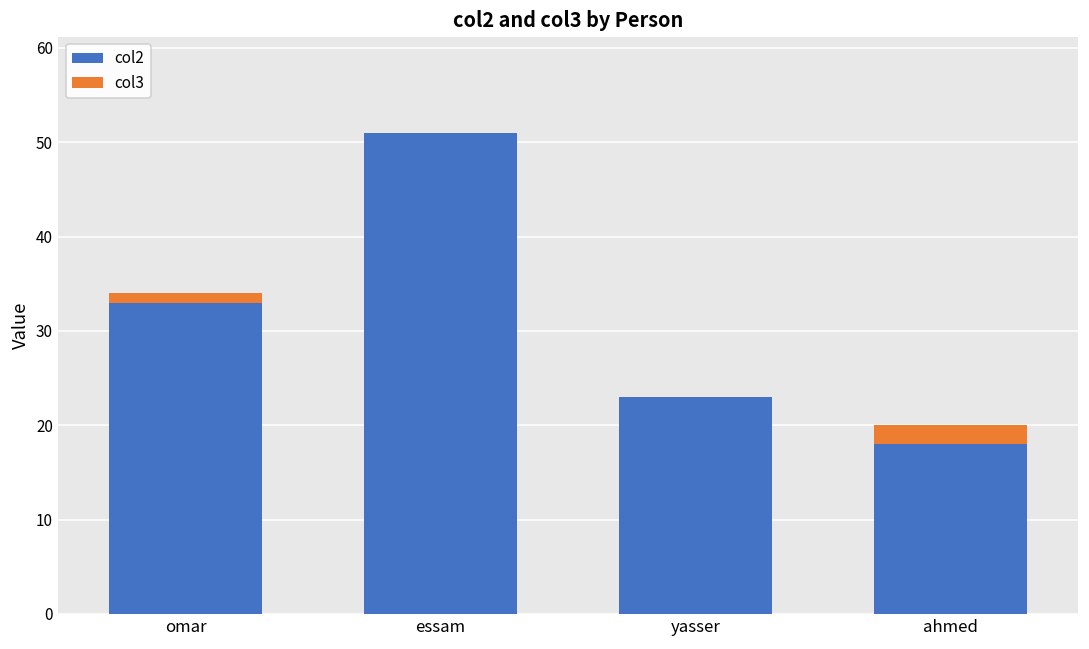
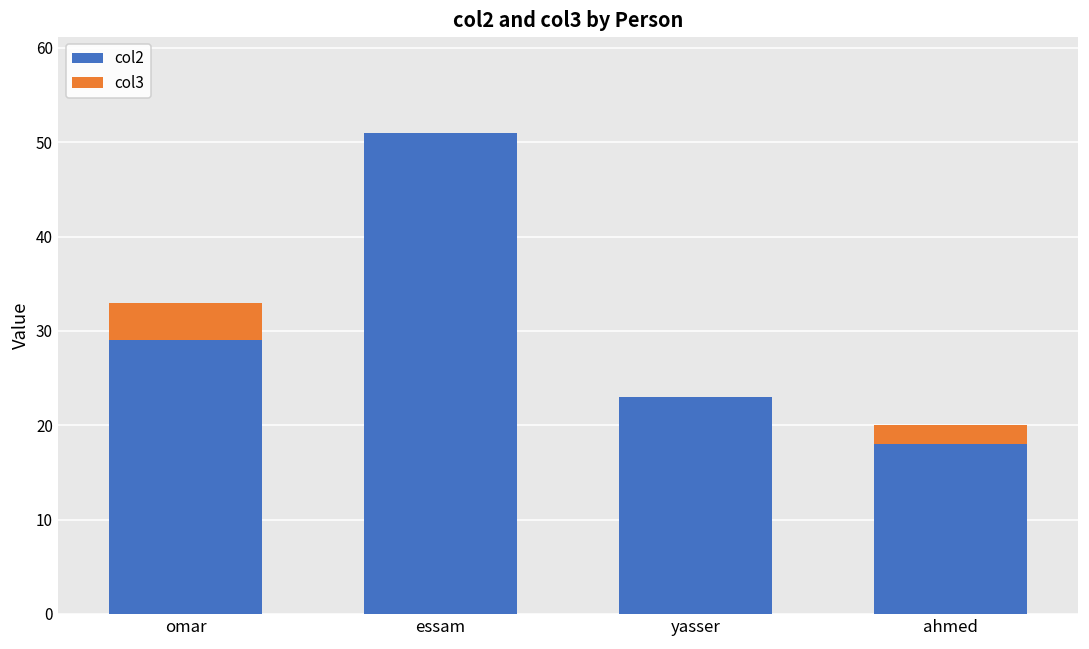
  {
    "col2": {
-     "omar": 33,
+     "omar": 29,
      "essam": 51,
      "yasser": 23,
      "ahmed": 18
    },
    "col3": {
-     "omar": 1,
+     "omar": 4,
      "essam": 0,
      "yasser": 0,
      "ahmed": 2
    }
  }
